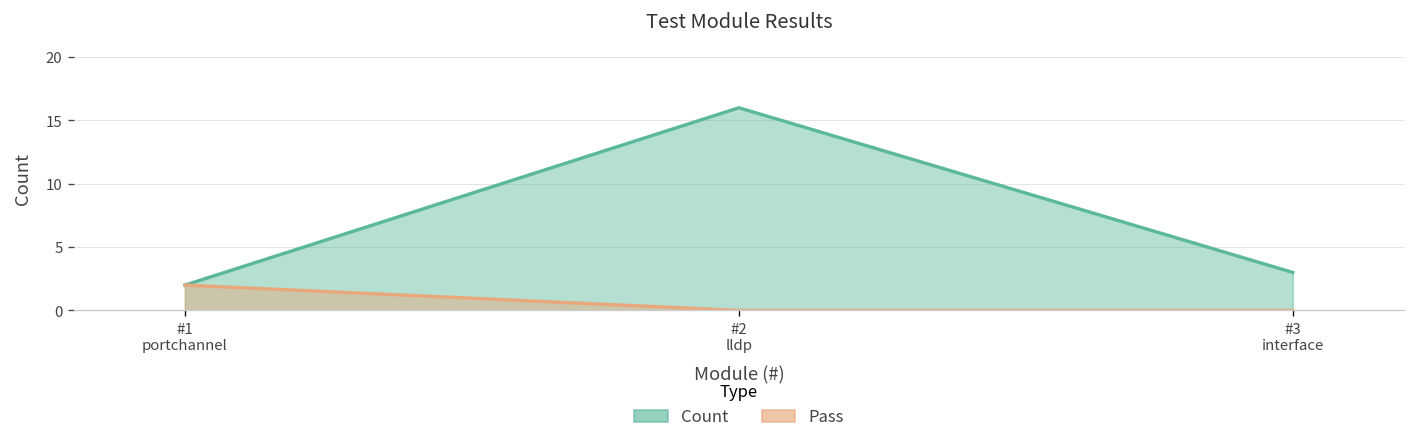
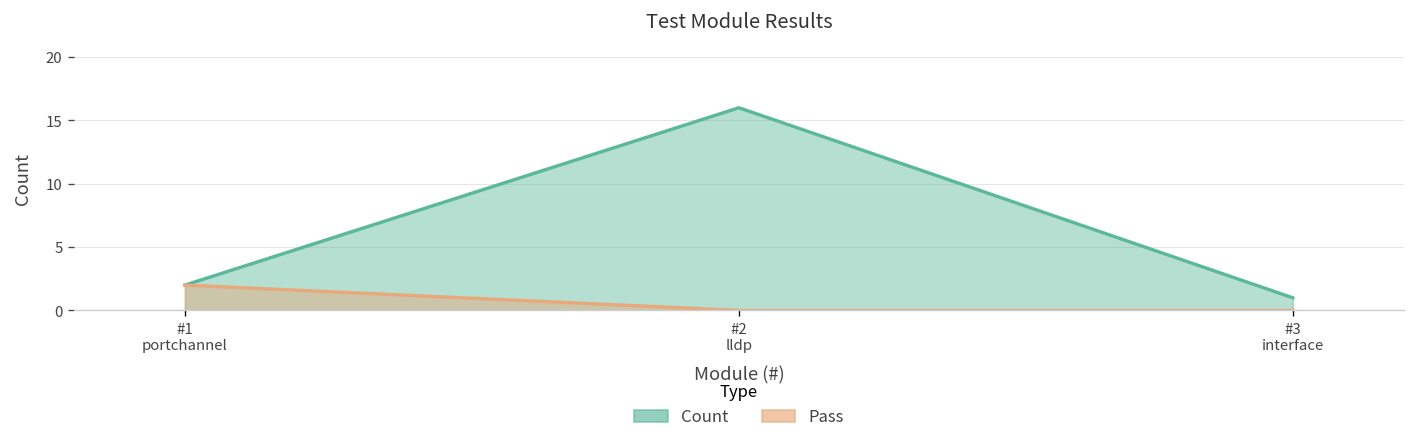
  {
    "Count": {
      "#2 lldp": 16,
-     "#3 interface": 3
+     "#3 interface": 1
    },
    "Pass": {
      "#2 lldp": 0,
      "#3 interface": 0
    }
  }
